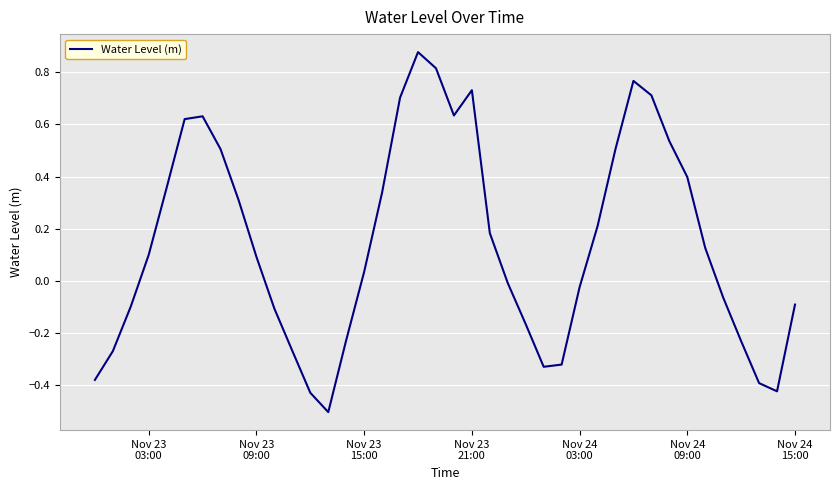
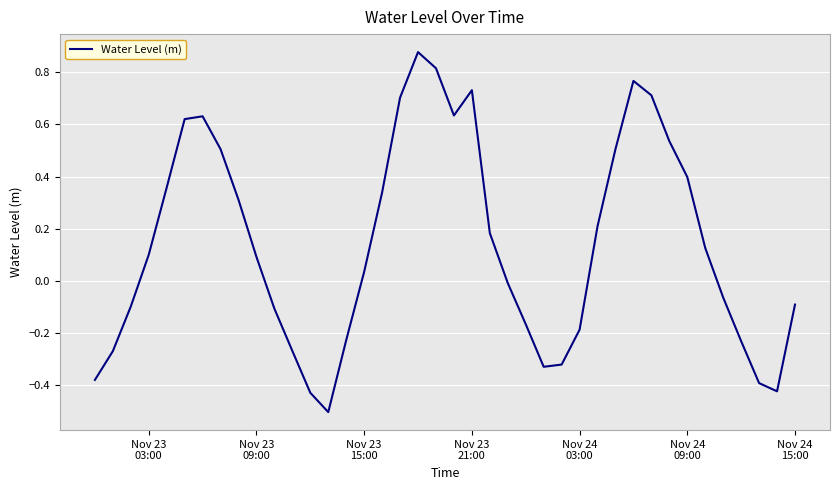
  {
    "Nov 23 03:00": 0.10,
    "Nov 23 09:00": 0.09,
    "Nov 23 15:00": 0.04,
    "Nov 23 21:00": 0.73,
-   "Nov 24 03:00": -0.02,
+   "Nov 24 03:00": -0.19,
    "Nov 24 09:00": 0.40,
    "Nov 24 15:00": -0.09
  }
